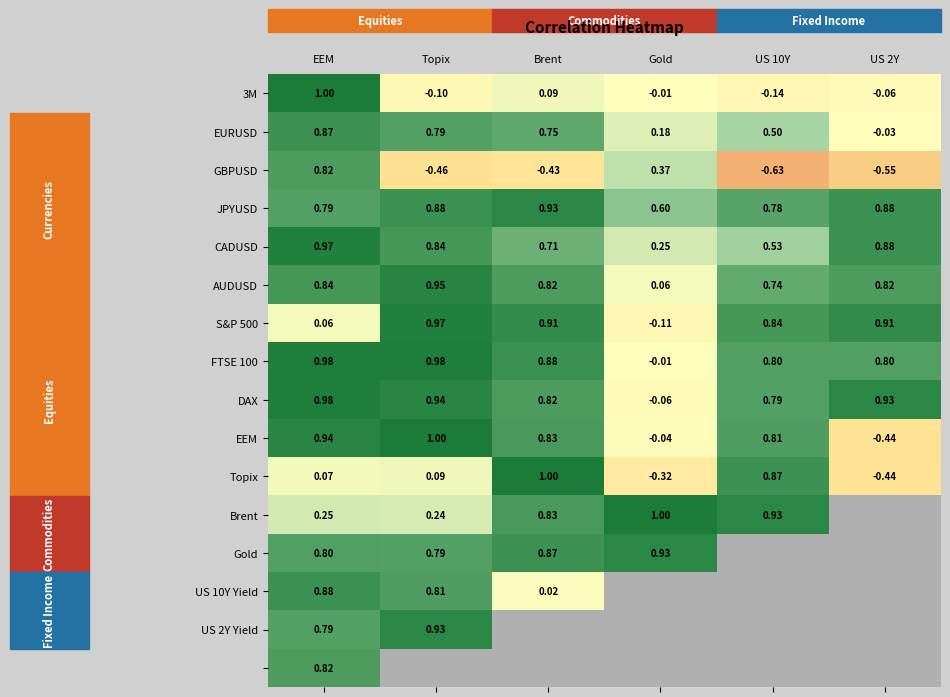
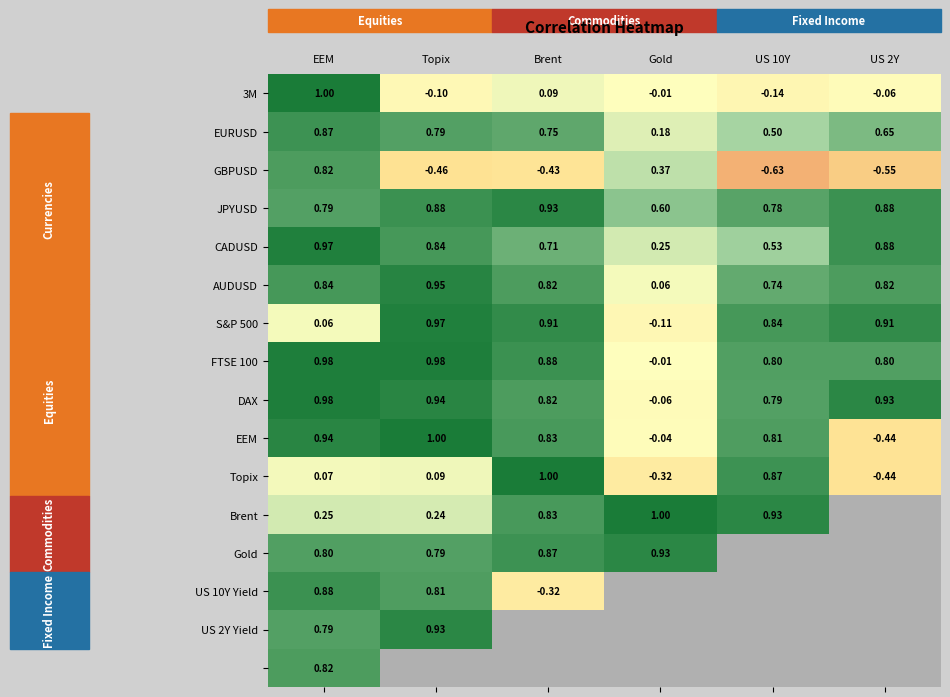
  {
    "3M": {
      "EEM": 1.00,
      "Topix": -0.10,
      "Brent": 0.09,
      "Gold": -0.01,
      "US 10Y": -0.14,
      "US 2Y": -0.06
    },
    "EURUSD": {
      "EEM": 0.87,
      "Topix": 0.79,
      "Brent": 0.75,
      "Gold": 0.18,
      "US 10Y": 0.50,
-     "US 2Y": -0.03
+     "US 2Y": 0.65
    },
    "GBPUSD": {
      "EEM": 0.82,
      "Topix": -0.46,
      "Brent": -0.43,
      "Gold": 0.37,
      "US 10Y": -0.63,
      "US 2Y": -0.55
    },
    "JPYUSD": {
      "EEM": 0.79,
      "Topix": 0.88,
      "Brent": 0.93,
      "Gold": 0.60,
      "US 10Y": 0.78,
      "US 2Y": 0.88
    },
    "CADUSD": {
      "EEM": 0.97,
      "Topix": 0.84,
      "Brent": 0.71,
      "Gold": 0.25,
      "US 10Y": 0.53,
      "US 2Y": 0.88
    },
    "AUDUSD": {
      "EEM": 0.84,
      "Topix": 0.95,
      "Brent": 0.82,
      "Gold": 0.06,
      "US 10Y": 0.74,
      "US 2Y": 0.82
    },
    "S&P 500": {
      "EEM": 0.06,
      "Topix": 0.97,
      "Brent": 0.91,
      "Gold": -0.11,
      "US 10Y": 0.84,
      "US 2Y": 0.91
    },
    "FTSE 100": {
      "EEM": 0.98,
      "Topix": 0.98,
      "Brent": 0.88,
      "Gold": -0.01,
      "US 10Y": 0.80,
      "US 2Y": 0.80
    },
    "DAX": {
      "EEM": 0.98,
      "Topix": 0.94,
      "Brent": 0.82,
      "Gold": -0.06,
      "US 10Y": 0.79,
      "US 2Y": 0.93
    },
    "EEM": {
      "EEM": 0.94,
      "Topix": 1.00,
      "Brent": 0.83,
      "Gold": -0.04,
      "US 10Y": 0.81,
      "US 2Y": -0.44
    },
    "Topix": {
      "EEM": 0.07,
      "Topix": 0.09,
      "Brent": 1.00,
      "Gold": -0.32,
      "US 10Y": 0.87,
      "US 2Y": -0.44
    },
    "Brent": {
      "EEM": 0.25,
      "Topix": 0.24,
      "Brent": 0.83,
      "Gold": 1.00,
      "US 10Y": 0.93
    },
    "Gold": {
      "EEM": 0.80,
      "Topix": 0.79,
      "Brent": 0.87,
      "Gold": 0.93
    },
    "US 10Y Yield": {
      "EEM": 0.88,
      "Topix": 0.81,
-     "Brent": 0.02
+     "Brent": -0.32
    },
    "US 2Y Yield": {
      "EEM": 0.79,
      "Topix": 0.93
    }
  }
